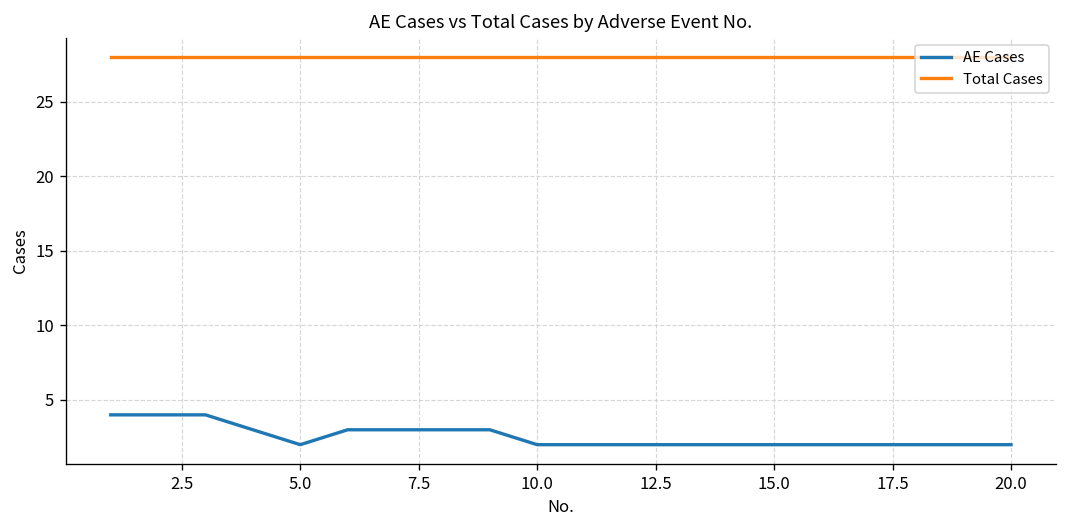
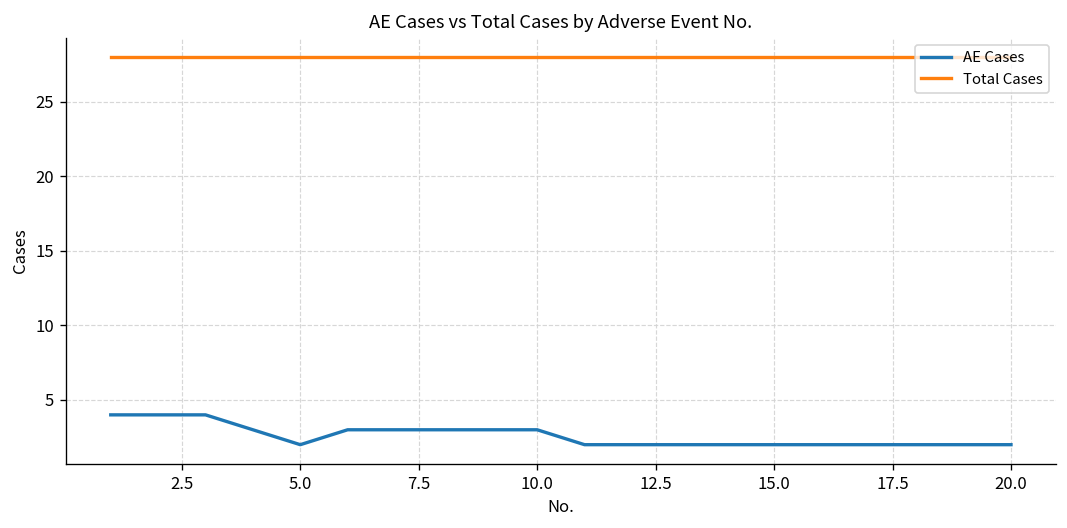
  {
    "AE Cases": {
      "5.0": 2,
-     "10.0": 2,
+     "10.0": 3,
      "15.0": 2,
      "20.0": 2
    },
    "Total Cases": {
      "5.0": 28,
      "10.0": 28,
      "15.0": 28
    }
  }
